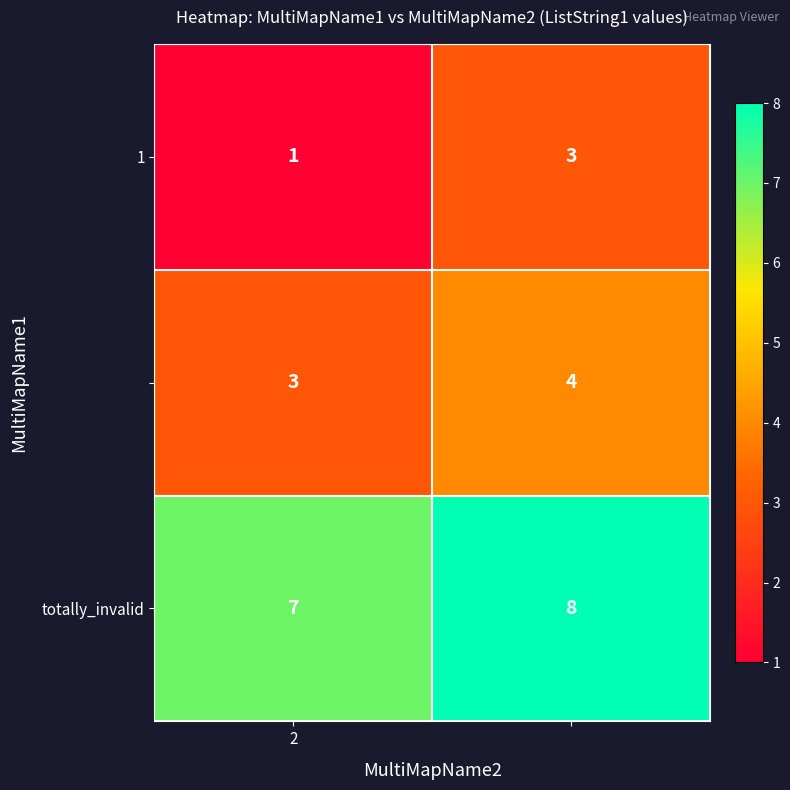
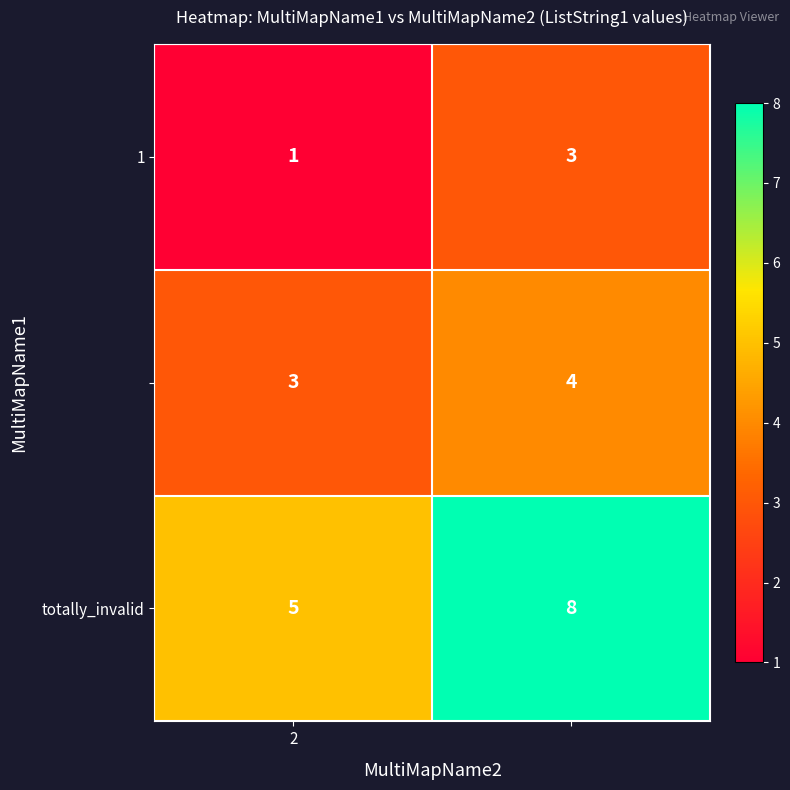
  {
    "1": {
      "2": 1
    },
    "totally_invalid": {
-     "2": 7
+     "2": 5
    }
  }
